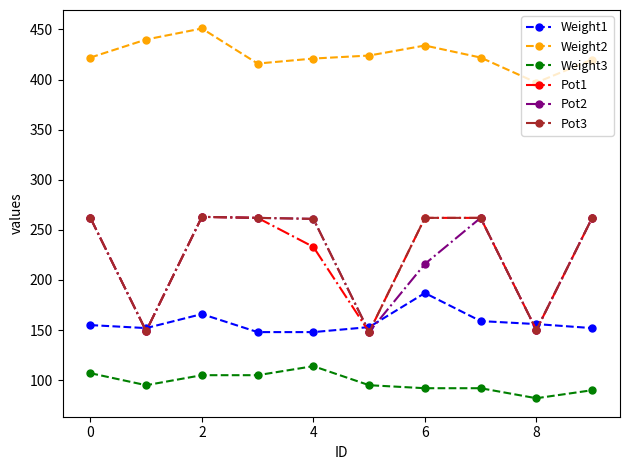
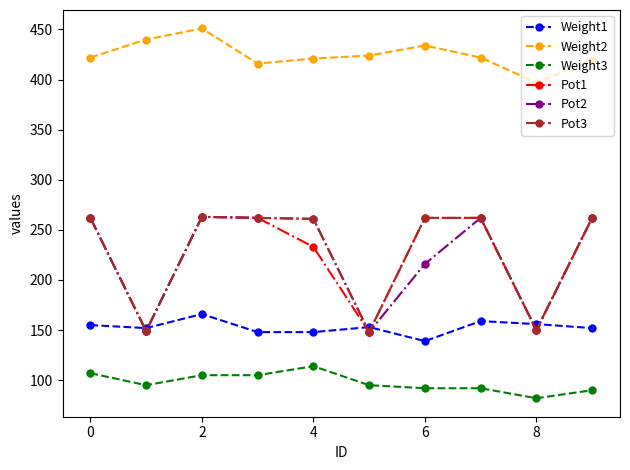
  {
    "Weight1": {
      "0": 155,
      "2": 166,
      "4": 148,
-     "6": 187,
+     "6": 139,
      "8": 156
    },
    "Weight2": {
      "0": 422,
      "2": 451,
      "4": 421,
      "6": 434
    },
    "Weight3": {
      "0": 107,
      "2": 105,
      "4": 114,
      "6": 92,
      "8": 82
    },
    "Pot1": {
      "4": 233
    },
    "Pot2": {
      "6": 216
    }
  }
